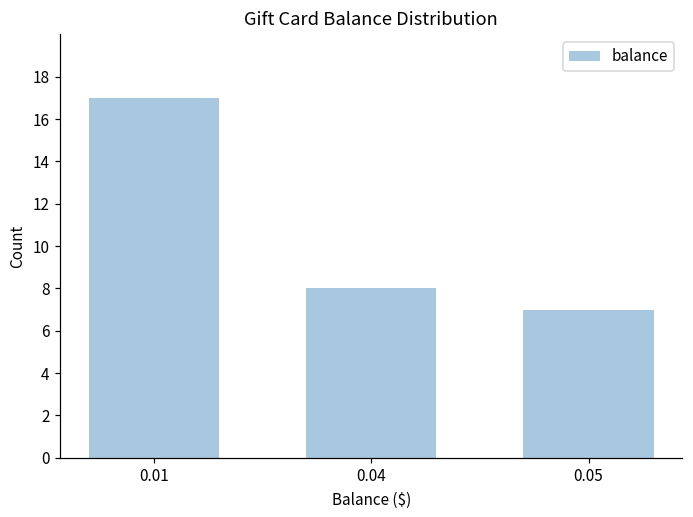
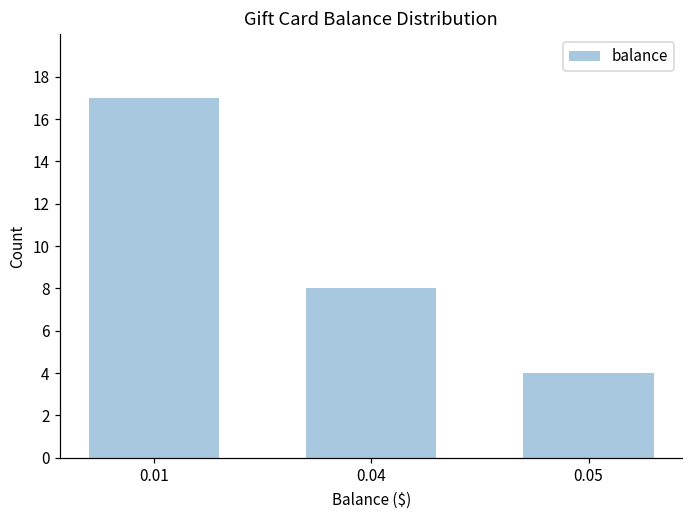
  {
    "0.01": 17,
    "0.04": 8,
-   "0.05": 7
+   "0.05": 4
  }
